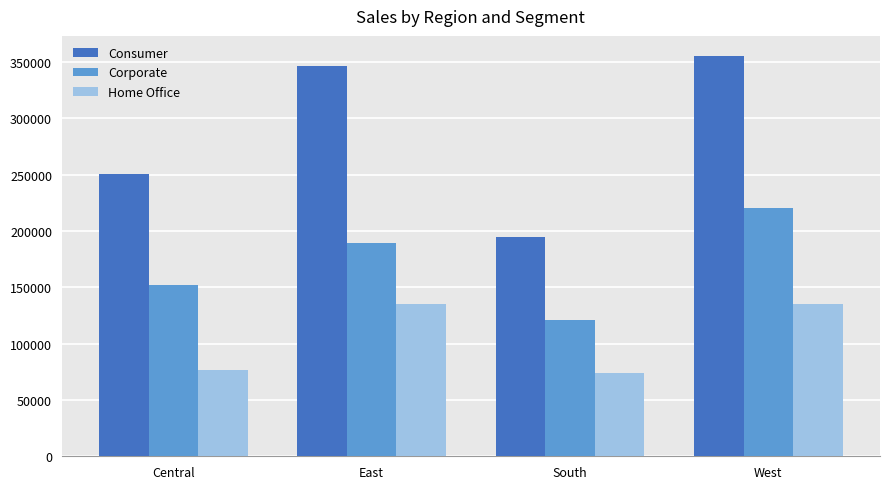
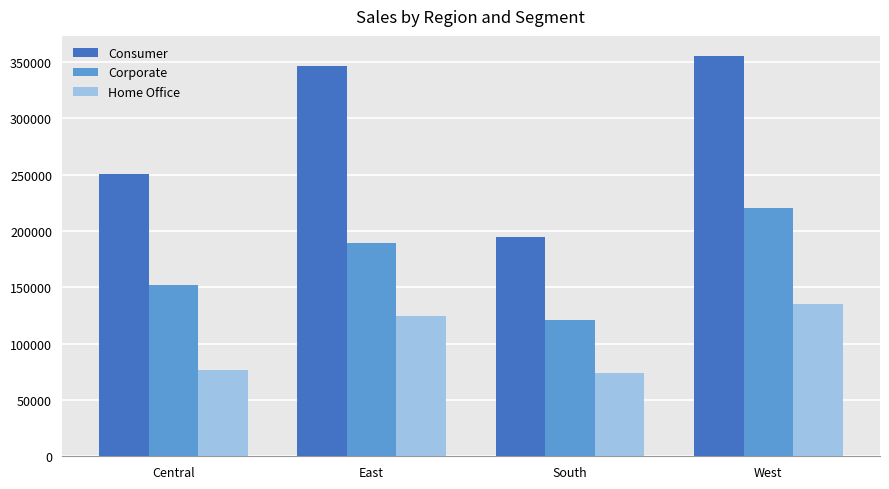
  {
    "Home Office": {
      "Central": 76000,
-     "East": 135000,
+     "East": 124000,
      "South": 74000,
      "West": 135000
    }
  }
